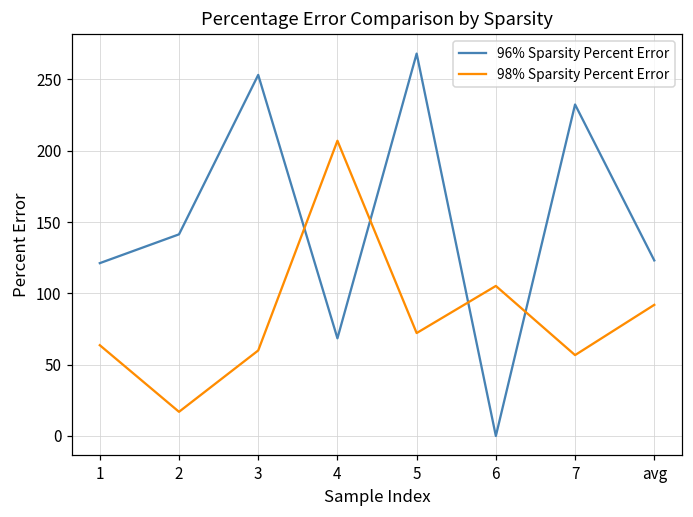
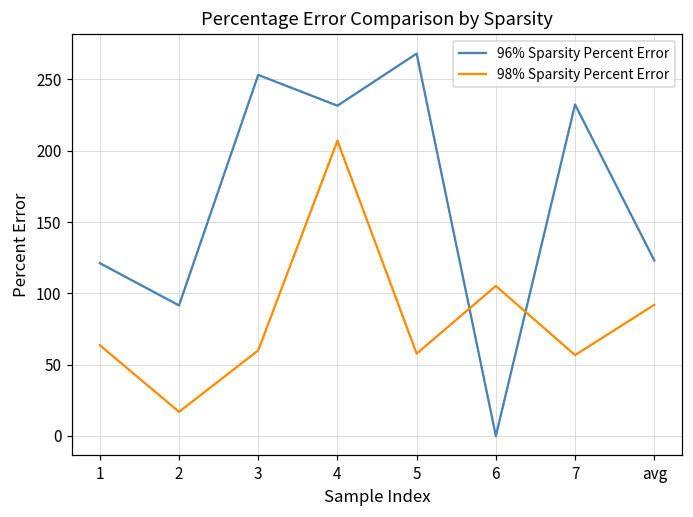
  {
    "96% Sparsity Percent Error": {
      "1": 121,
-     "2": 141,
+     "2": 92,
      "3": 253,
-     "4": 68,
+     "4": 232,
      "5": 268,
      "6": 0,
      "7": 232,
      "avg": 123
    },
    "98% Sparsity Percent Error": {
      "1": 64,
      "2": 17,
      "3": 60,
      "4": 207,
-     "5": 72,
+     "5": 58,
      "6": 105,
      "7": 57,
      "avg": 92
    }
  }
